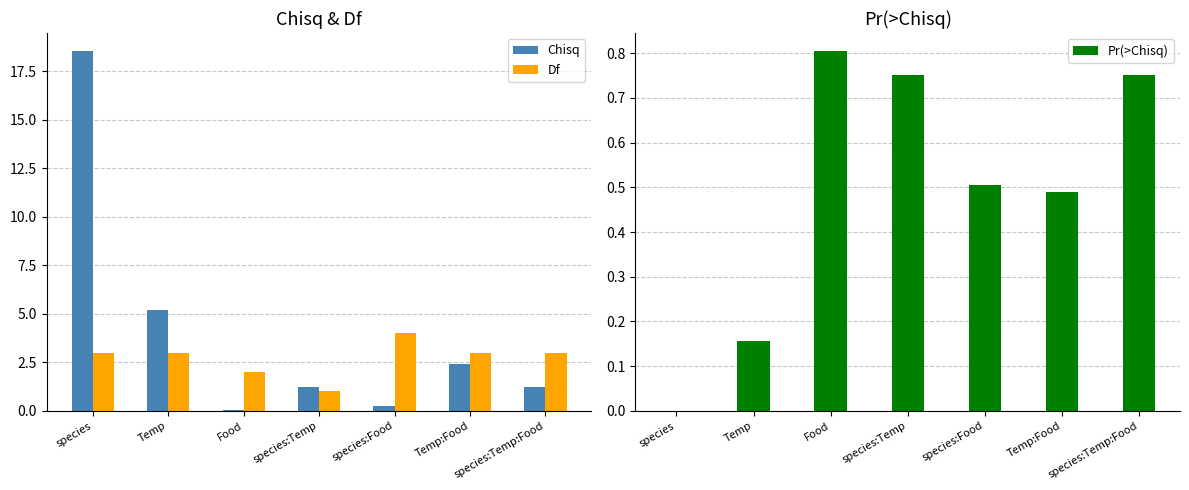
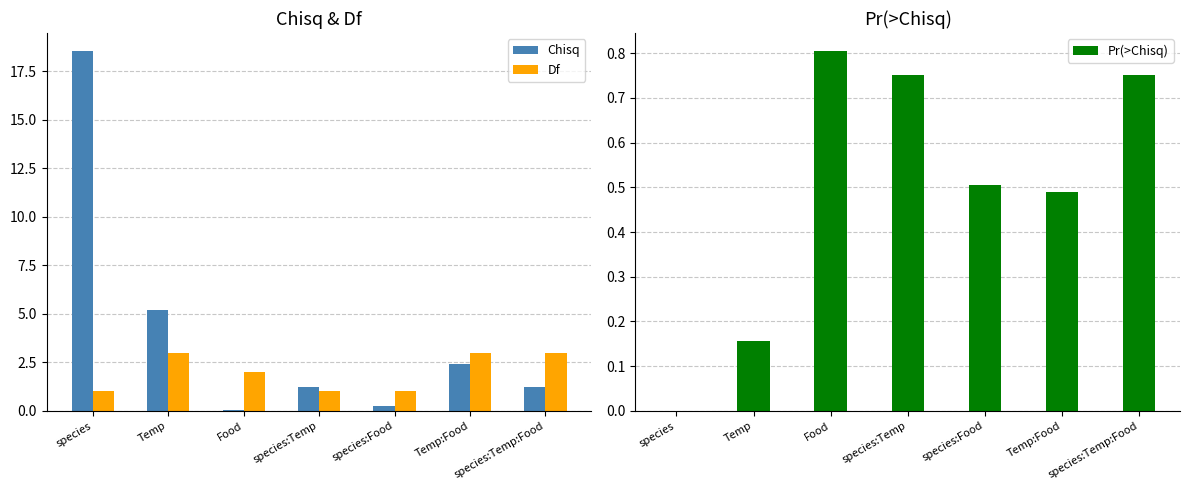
  {
    "Chisq & Df": {
      "Chisq": {
        "species": 18.5,
        "Temp": 5.2,
        "species:Temp": 1.2,
        "species:Food": 0.2,
        "Temp:Food": 2.4,
        "species:Temp:Food": 1.2
      },
      "Df": {
-       "species": 3,
+       "species": 1,
        "Temp": 3,
        "Food": 2,
        "species:Temp": 1,
-       "species:Food": 4,
+       "species:Food": 1,
        "Temp:Food": 3,
        "species:Temp:Food": 3
      }
    },
    "Pr(>Chisq)": {
      "Temp": 0.16,
      "Food": 0.81,
      "species:Temp": 0.75,
      "species:Food": 0.51,
      "Temp:Food": 0.49,
      "species:Temp:Food": 0.75
    }
  }
